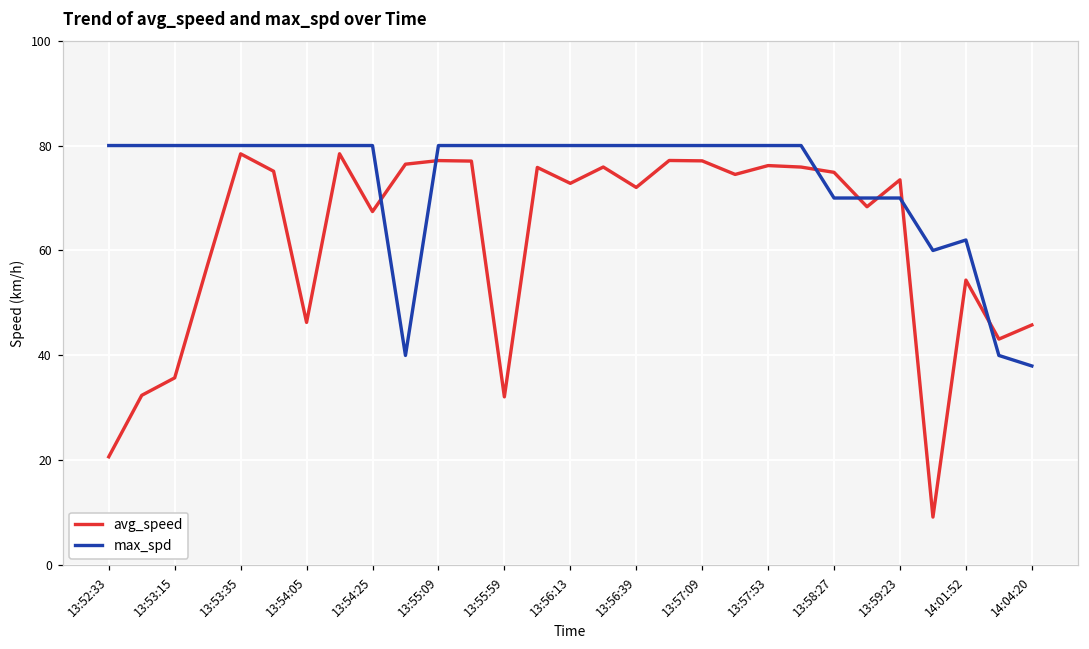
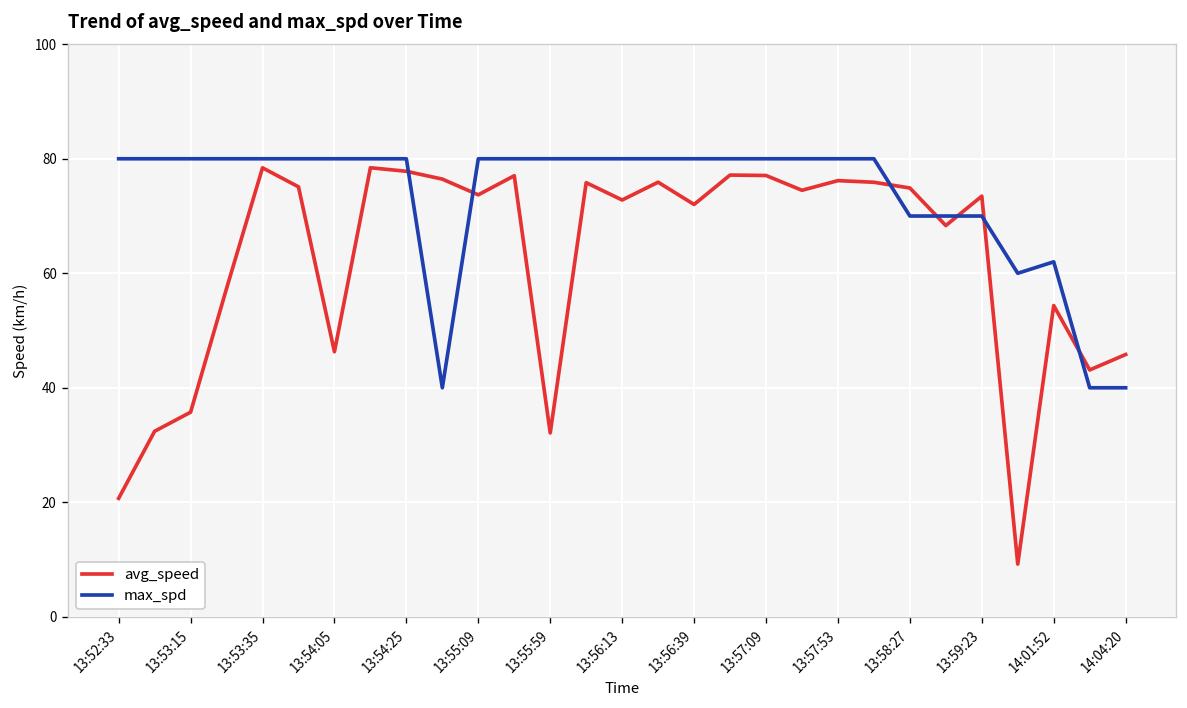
  {
    "avg_speed": {
      "13:52:33": 21,
      "13:53:15": 36,
      "13:53:35": 78,
      "13:54:05": 46,
-     "13:54:25": 67,
-     "13:55:09": 77,
+     "13:54:25": 78,
+     "13:55:09": 74,
      "13:55:59": 32,
      "13:56:13": 73,
      "13:56:39": 72,
      "13:57:09": 77,
      "13:57:53": 76,
      "13:58:27": 75,
      "13:59:23": 73,
      "14:01:52": 54,
      "14:04:20": 46
    },
    "max_spd": {
      "13:52:33": 80,
      "13:53:15": 80,
      "13:53:35": 80,
      "13:54:05": 80,
      "13:54:25": 80,
      "13:55:09": 80,
      "13:55:59": 80,
      "13:56:13": 80,
      "13:56:39": 80,
      "13:57:09": 80,
      "13:57:53": 80,
      "13:58:27": 70,
      "13:59:23": 70,
      "14:01:52": 62,
-     "14:04:20": 38
+     "14:04:20": 40
    }
  }
